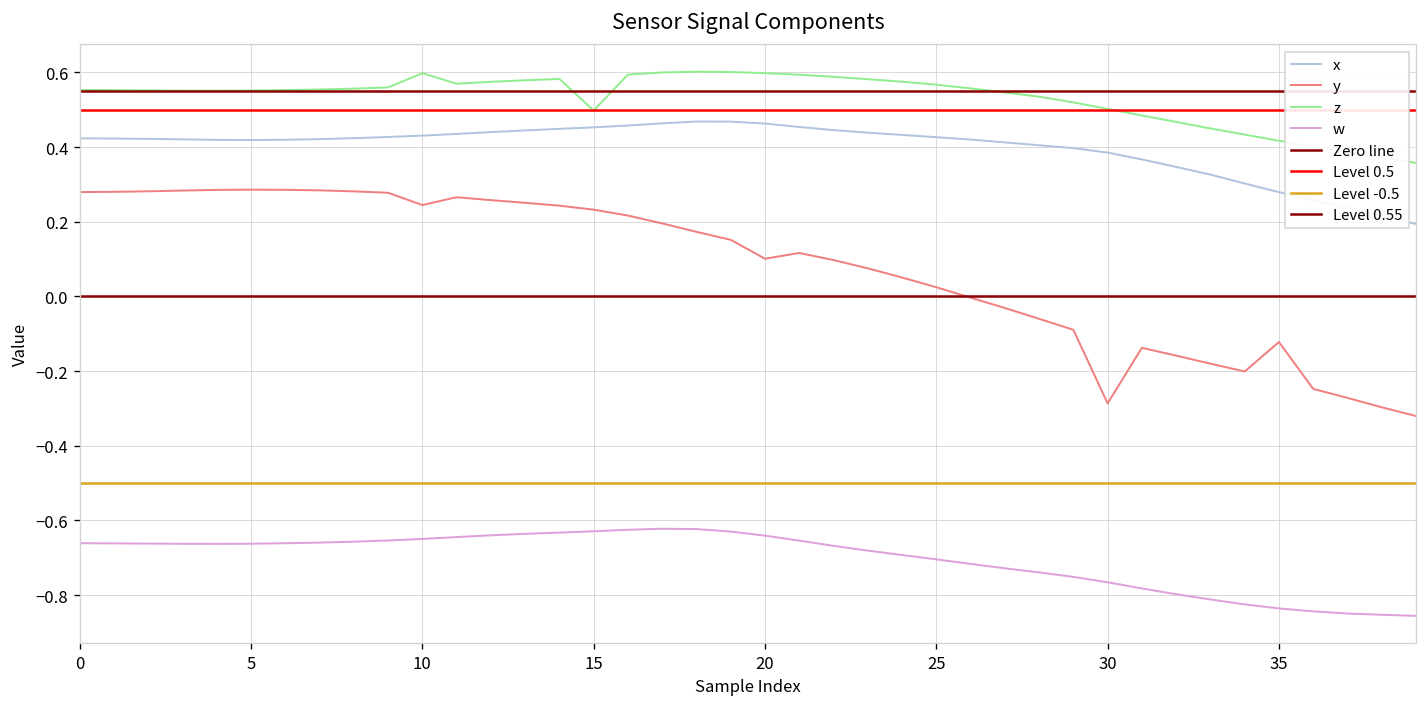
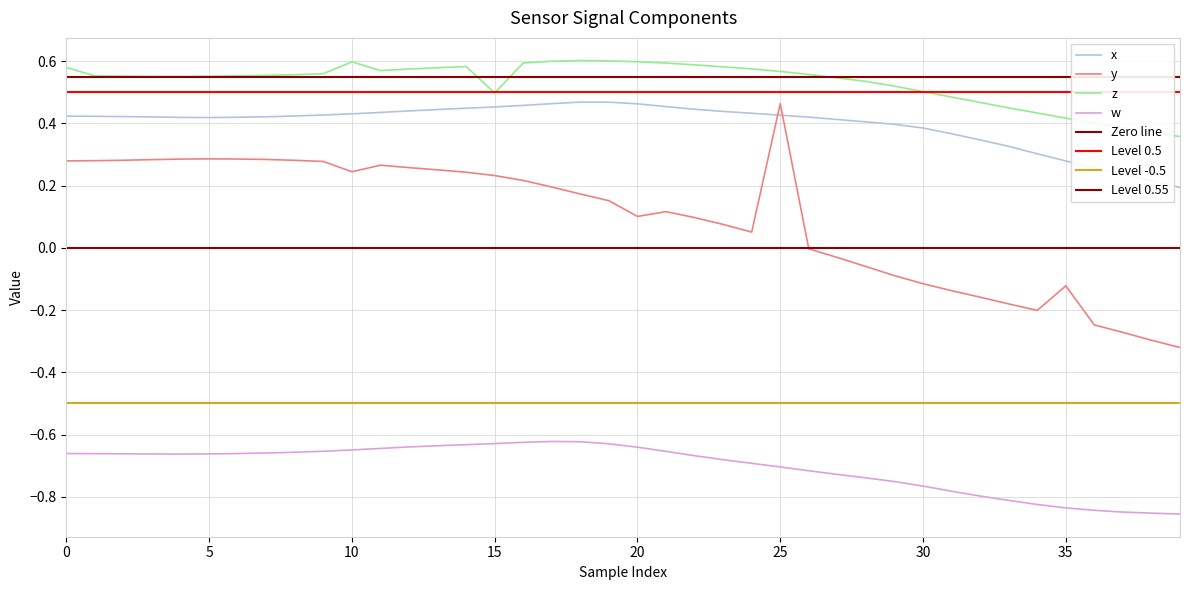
  {
    "y": {
      "0": 0.28,
      "5": 0.29,
      "10": 0.24,
      "15": 0.23,
      "20": 0.10,
-     "25": 0.02,
-     "30": -0.29,
+     "25": 0.46,
+     "30": -0.12,
      "35": -0.12
    },
    "z": {
-     "0": 0.55,
+     "0": 0.58,
      "5": 0.55,
      "10": 0.60,
      "15": 0.50,
      "20": 0.60,
      "25": 0.57,
      "30": 0.50,
      "35": 0.42
    }
  }
